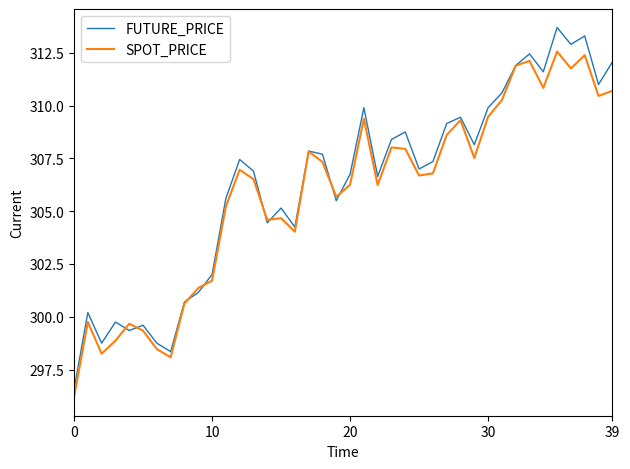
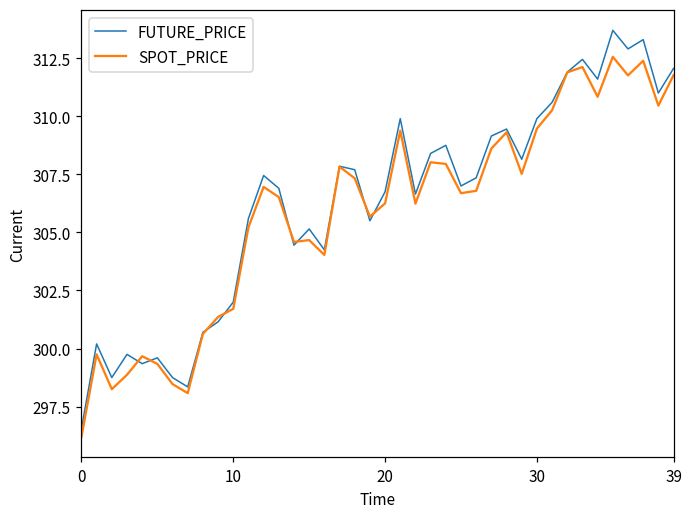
  {
    "FUTURE_PRICE": {
      "0": 296.6,
      "10": 302.0,
      "20": 306.8,
      "30": 309.9,
      "39": 312.1
    },
    "SPOT_PRICE": {
      "0": 296.2,
      "10": 301.7,
      "20": 306.3,
      "30": 309.5,
-     "39": 310.7
+     "39": 311.8
    }
  }
